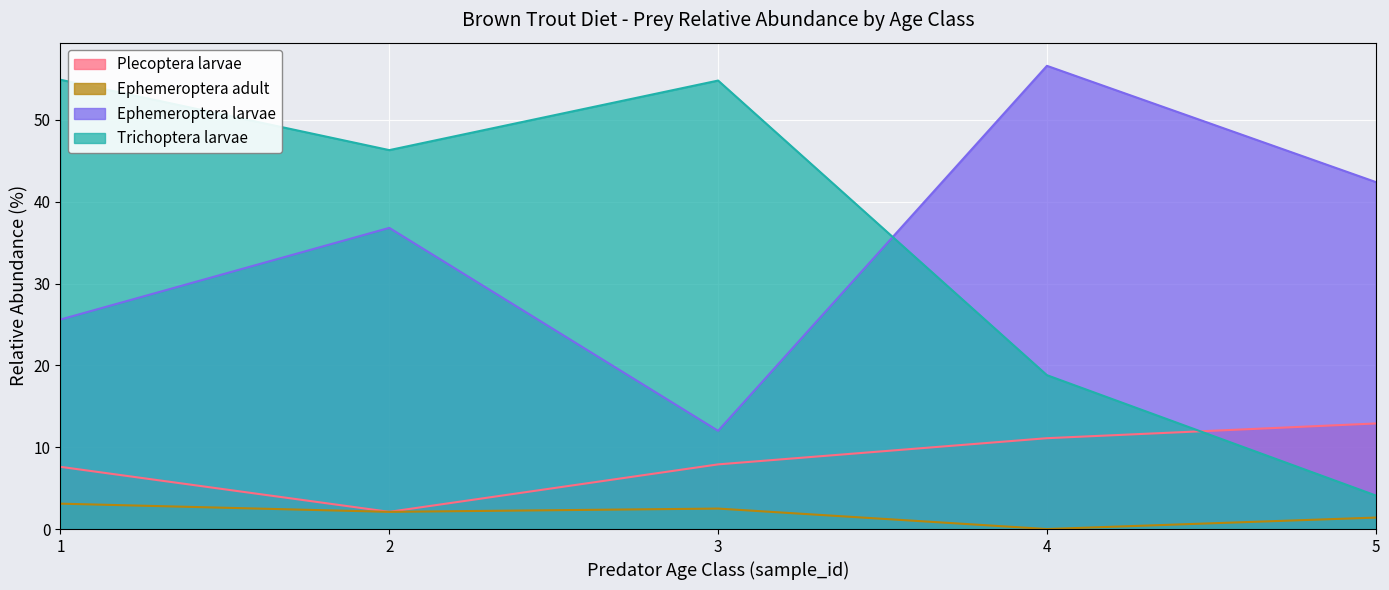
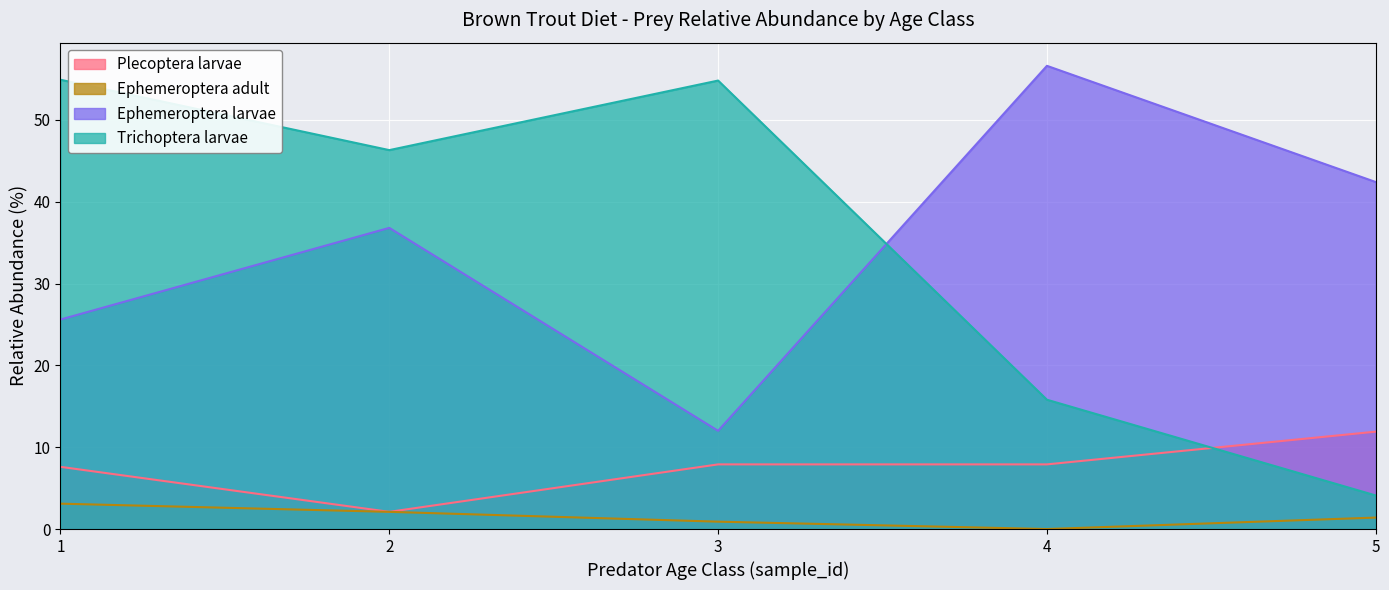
  {
    "Plecoptera larvae": {
      "1": 8,
      "3": 8,
-     "4": 11,
-     "5": 13
+     "4": 8,
+     "5": 12
    },
    "Ephemeroptera adult": {
      "1": 3,
-     "3": 3,
+     "3": 1,
      "4": 0,
      "5": 1
    },
    "Ephemeroptera larvae": {
      "1": 26,
      "2": 37,
      "3": 12,
      "4": 57,
      "5": 42
    },
    "Trichoptera larvae": {
      "1": 55,
      "2": 46,
      "3": 55,
-     "4": 19,
+     "4": 16,
      "5": 4
    }
  }
